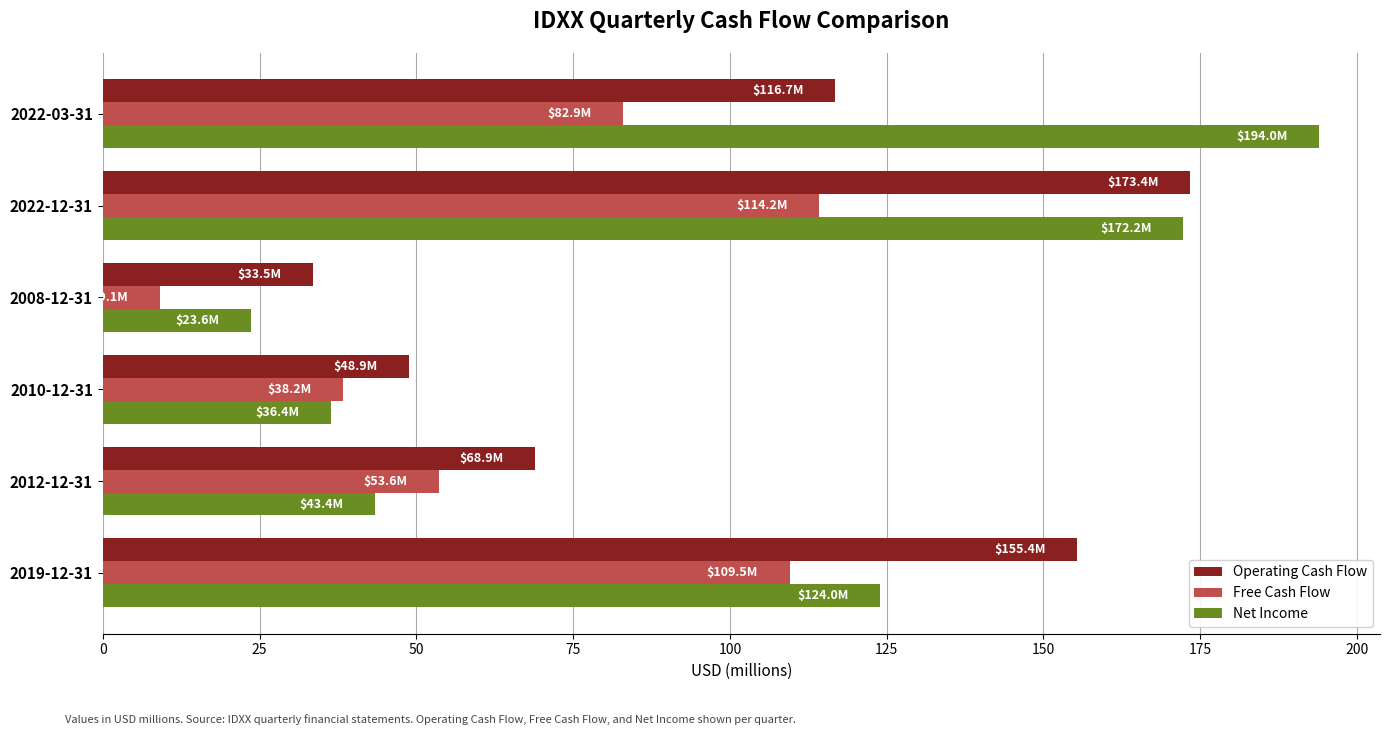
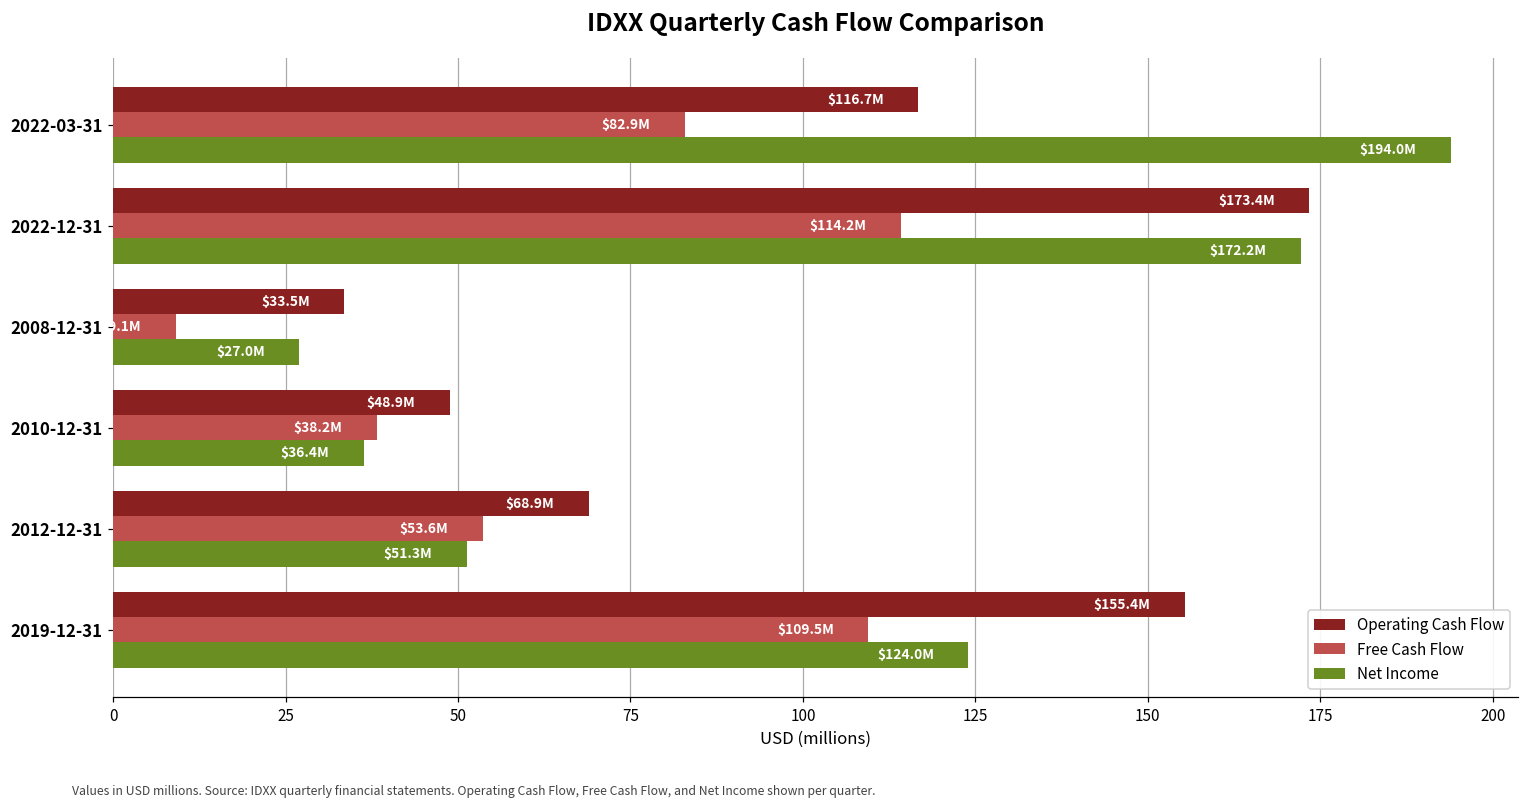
  {
    "Operating Cash Flow": {
      "2022-03-31": "$116.7M",
      "2022-12-31": "$173.4M",
      "2008-12-31": "$33.5M",
      "2010-12-31": "$48.9M",
      "2012-12-31": "$68.9M",
      "2019-12-31": "$155.4M"
    },
    "Free Cash Flow": {
      "2022-03-31": "$82.9M",
      "2022-12-31": "$114.2M",
      "2008-12-31": "$9.1M",
      "2010-12-31": "$38.2M",
      "2012-12-31": "$53.6M",
      "2019-12-31": "$109.5M"
    },
    "Net Income": {
      "2022-03-31": "$194.0M",
      "2022-12-31": "$172.2M",
-     "2008-12-31": "$23.6M",
+     "2008-12-31": "$27.0M",
      "2010-12-31": "$36.4M",
-     "2012-12-31": "$43.4M",
+     "2012-12-31": "$51.3M",
      "2019-12-31": "$124.0M"
    }
  }
